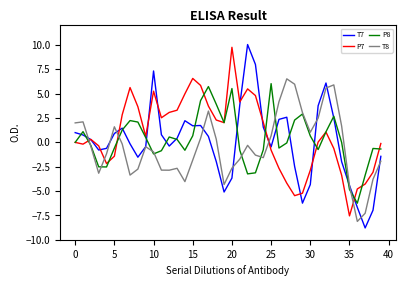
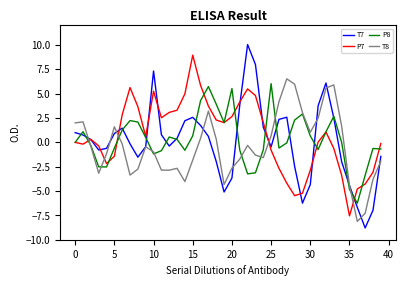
  {
    "T7": {
      "0": 1,
      "5": 1,
      "10": 7,
-     "15": 2,
+     "15": 3,
      "20": -4,
      "25": 0,
      "30": -4
    },
    "P7": {
      "5": -1,
      "10": 5,
-     "15": 7,
-     "20": 10,
+     "15": 9,
+     "20": 3,
      "25": -1,
      "30": -3,
      "35": -8
    },
    "P8": {
      "5": -1,
      "15": 1,
      "20": 6,
      "25": 6,
      "30": 1,
      "35": -5
    },
    "T8": {
      "0": 2,
      "5": 2,
      "15": -2,
      "20": -3,
      "25": 1,
      "30": 1
    }
  }
